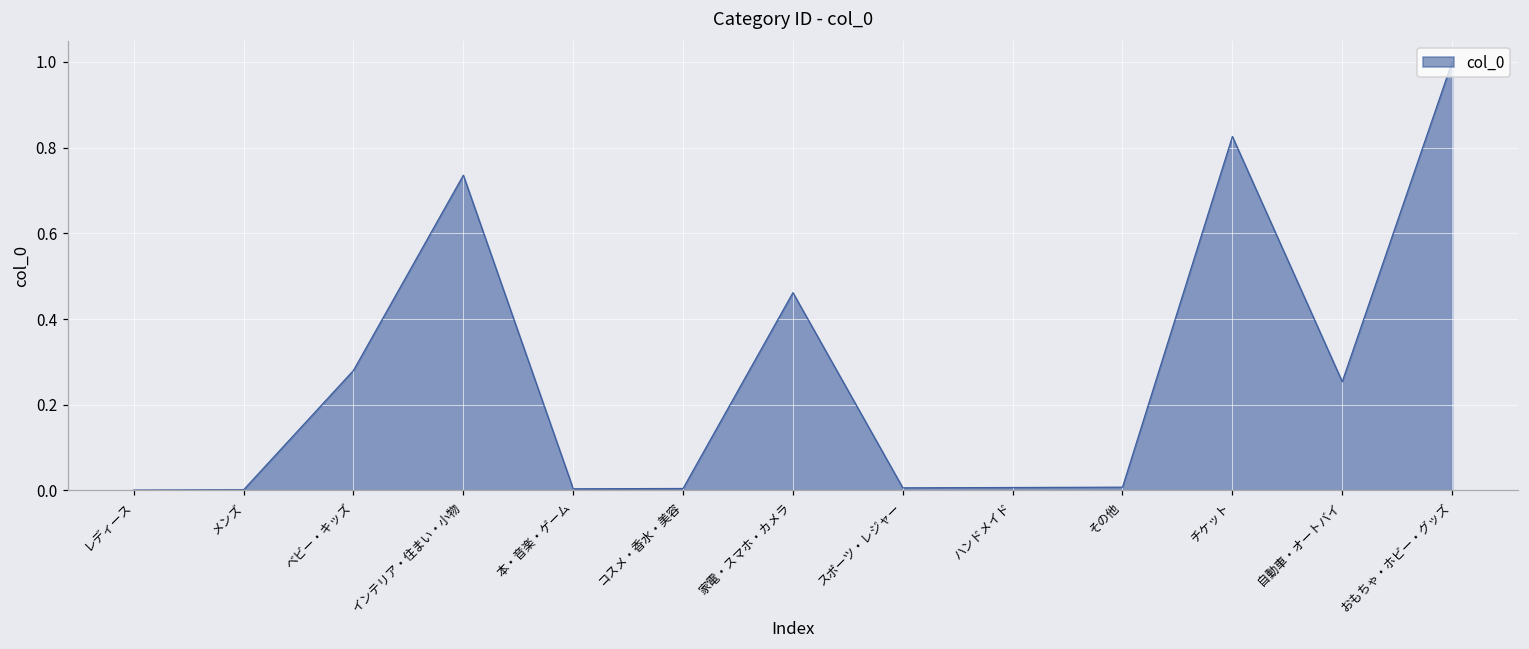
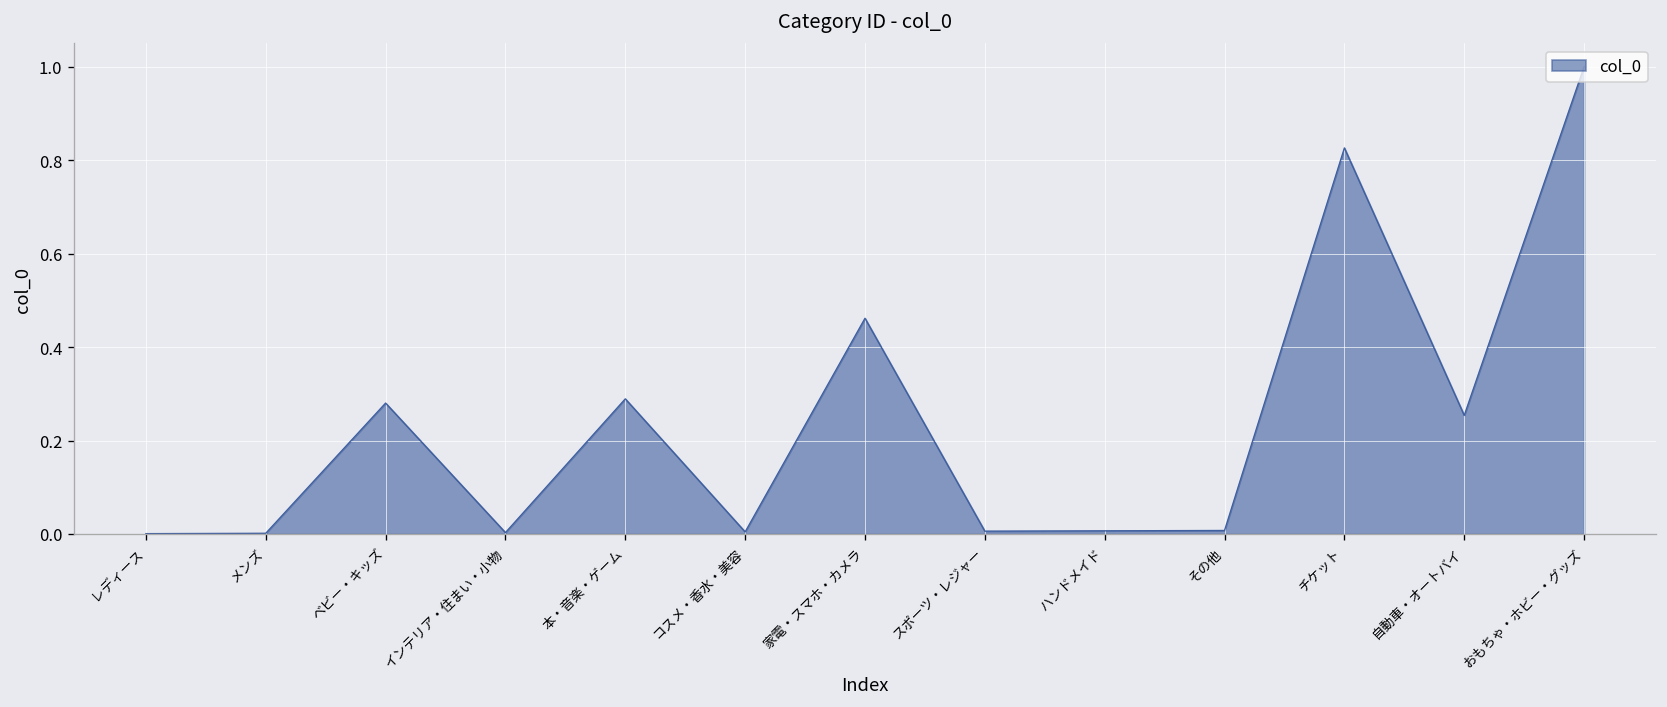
  {
    "レディース": 0.00,
    "メンズ": 0.00,
    "ベビー・キッズ": 0.28,
-   "インテリア・住まい・小物": 0.74,
-   "本・音楽・ゲーム": 0.00,
+   "インテリア・住まい・小物": 0.00,
+   "本・音楽・ゲーム": 0.29,
    "コスメ・香水・美容": 0.00,
    "家電・スマホ・カメラ": 0.46,
    "スポーツ・レジャー": 0.01,
    "ハンドメイド": 0.01,
    "その他": 0.01,
    "チケット": 0.83,
    "自動車・オートバイ": 0.25
  }
